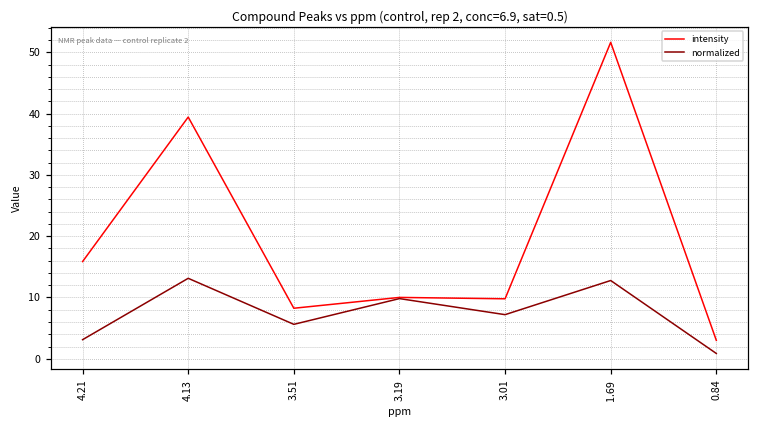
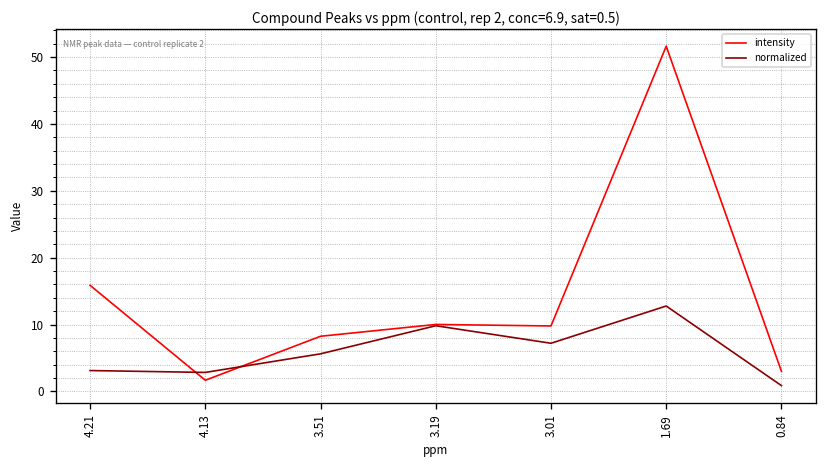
  {
    "intensity": {
      "4.21": 16,
-     "4.13": 39,
+     "4.13": 2,
      "3.51": 8,
      "3.01": 10,
      "1.69": 52,
      "0.84": 3
    },
    "normalized": {
      "4.21": 3,
-     "4.13": 13,
+     "4.13": 3,
      "3.51": 6,
      "3.01": 7,
      "1.69": 13,
      "0.84": 1
    }
  }
